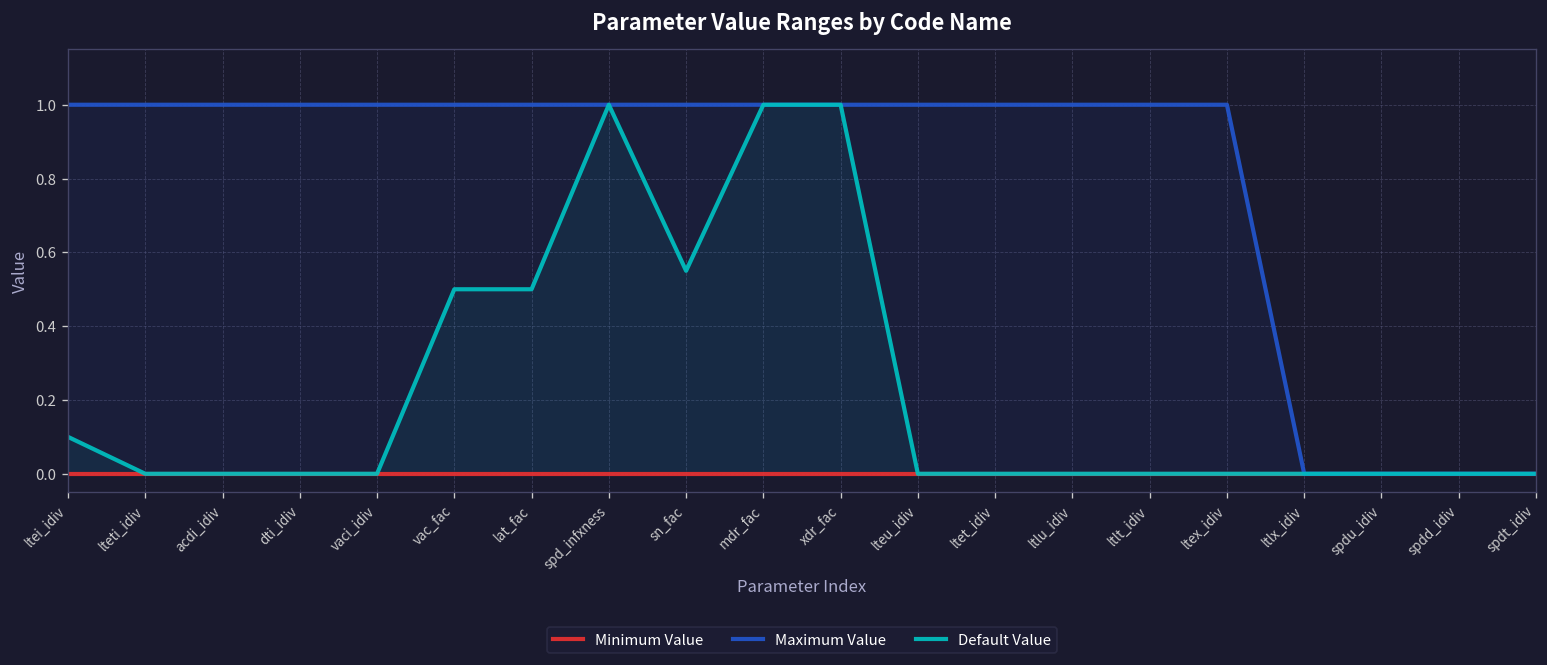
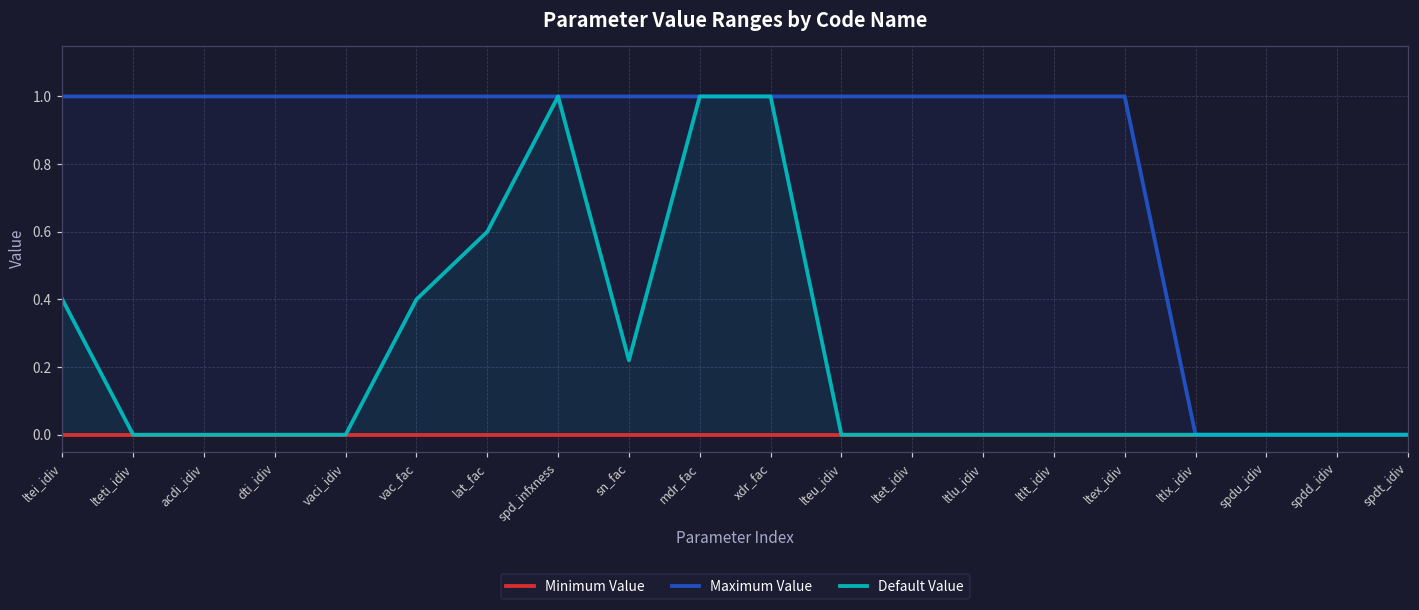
  {
    "Minimum Value": {
      "ltei_idiv": 0.00,
      "vac_fac": 0.00,
      "lat_fac": 0.00,
      "spd_infxness": 0.00,
      "sn_fac": 0.00,
      "mdr_fac": 0.00,
      "xdr_fac": 0.00
    },
    "Maximum Value": {
      "ltei_idiv": 1.00,
      "lteti_idiv": 1.00,
      "acdi_idiv": 1.00,
      "dti_idiv": 1.00,
      "vaci_idiv": 1.00,
      "vac_fac": 1.00,
      "lat_fac": 1.00,
      "sn_fac": 1.00,
      "lteu_idiv": 1.00,
      "ltet_idiv": 1.00,
      "ltlu_idiv": 1.00,
      "ltlt_idiv": 1.00,
      "ltex_idiv": 1.00
    },
    "Default Value": {
-     "ltei_idiv": 0.1,
-     "vac_fac": 0.5,
-     "lat_fac": 0.5,
-     "sn_fac": 0.55
+     "ltei_idiv": 0.4,
+     "vac_fac": 0.4,
+     "lat_fac": 0.6,
+     "sn_fac": 0.22
    }
  }
